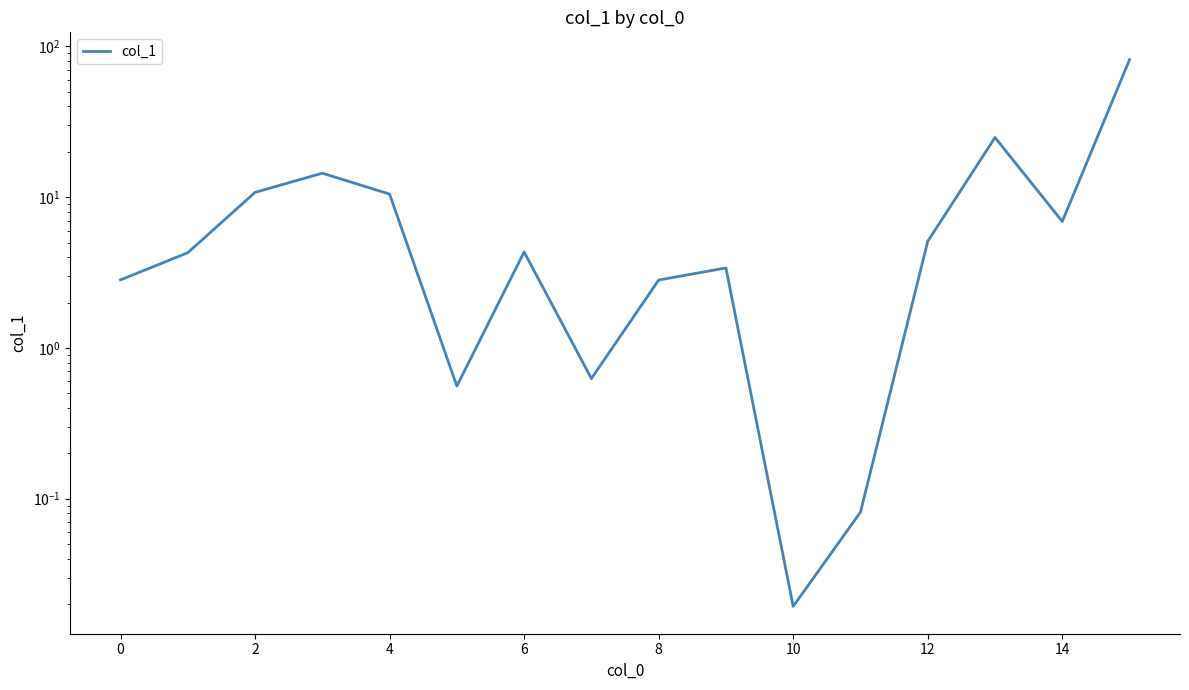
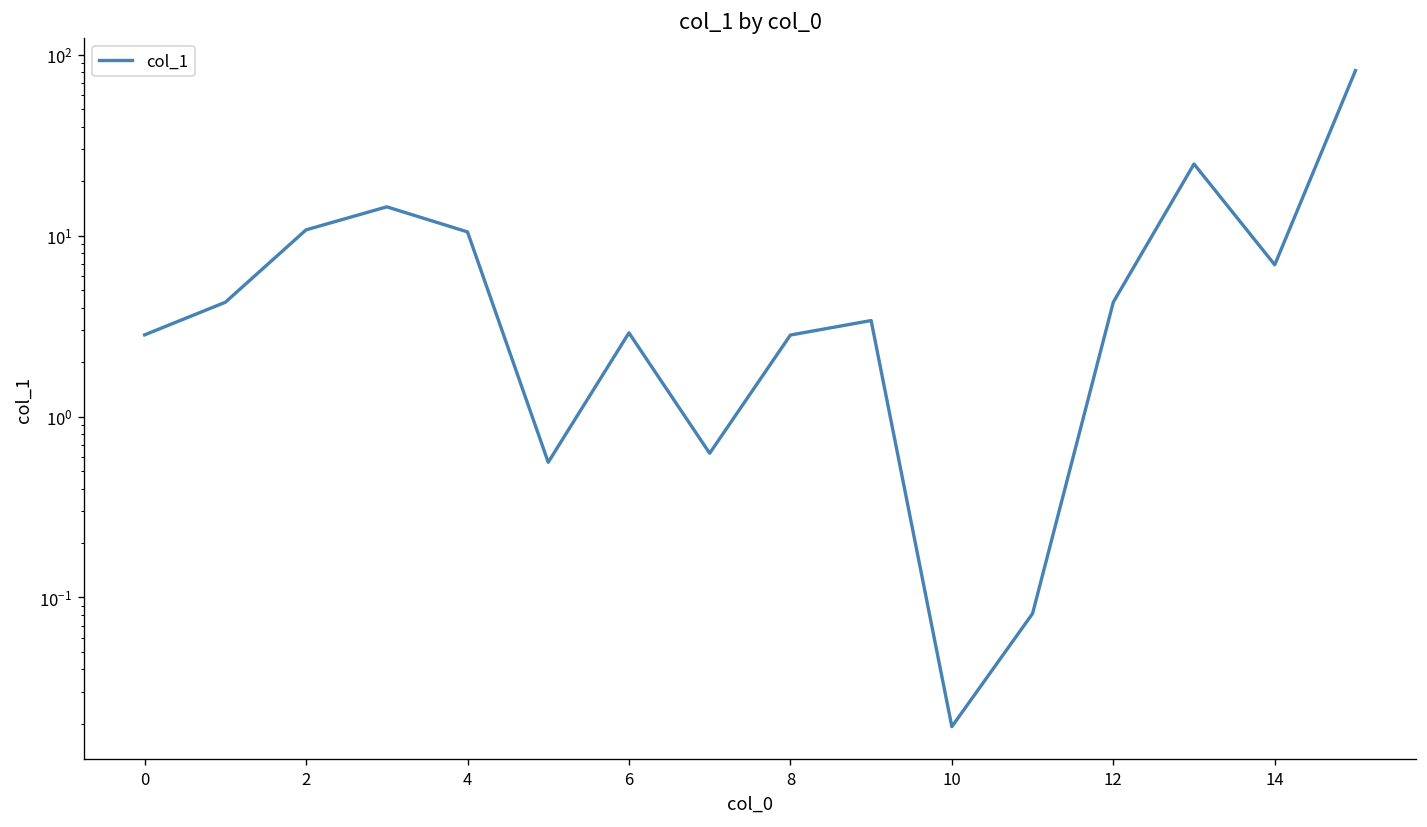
  {
    "0": 2.8,
    "2": 11,
    "4": 10,
-   "6": 4.3,
+   "6": 2.9,
    "8": 2.8,
    "10": 0.019,
-   "12": 5.1,
+   "12": 4.3,
    "14": 7
  }
